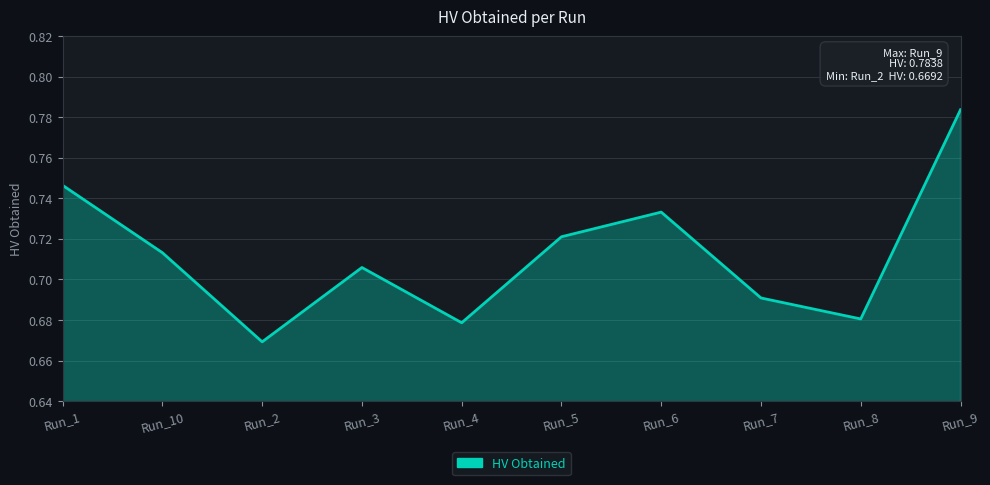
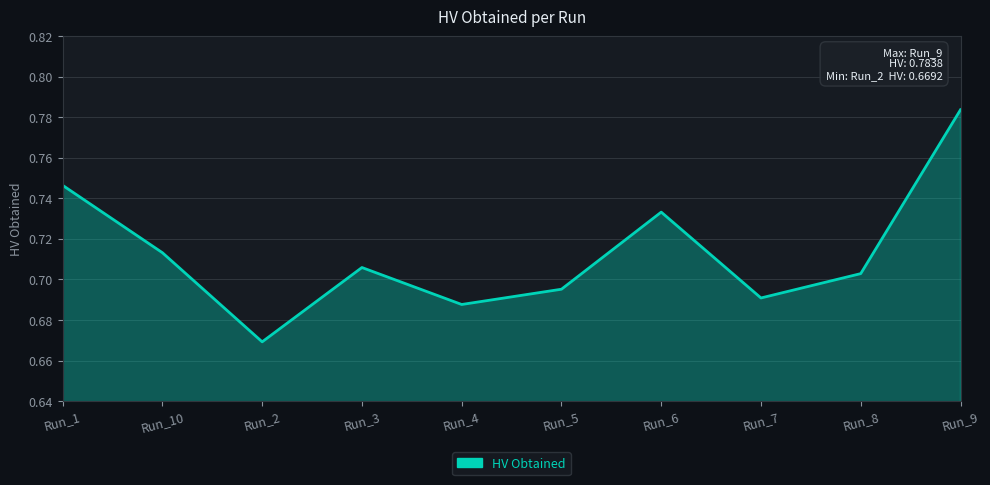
  {
    "Run_1": 0.746,
    "Run_10": 0.713,
    "Run_2": 0.669,
    "Run_3": 0.706,
-   "Run_4": 0.679,
-   "Run_5": 0.721,
+   "Run_4": 0.688,
+   "Run_5": 0.695,
    "Run_6": 0.733,
    "Run_7": 0.691,
-   "Run_8": 0.681,
+   "Run_8": 0.703,
    "Run_9": 0.784
  }
